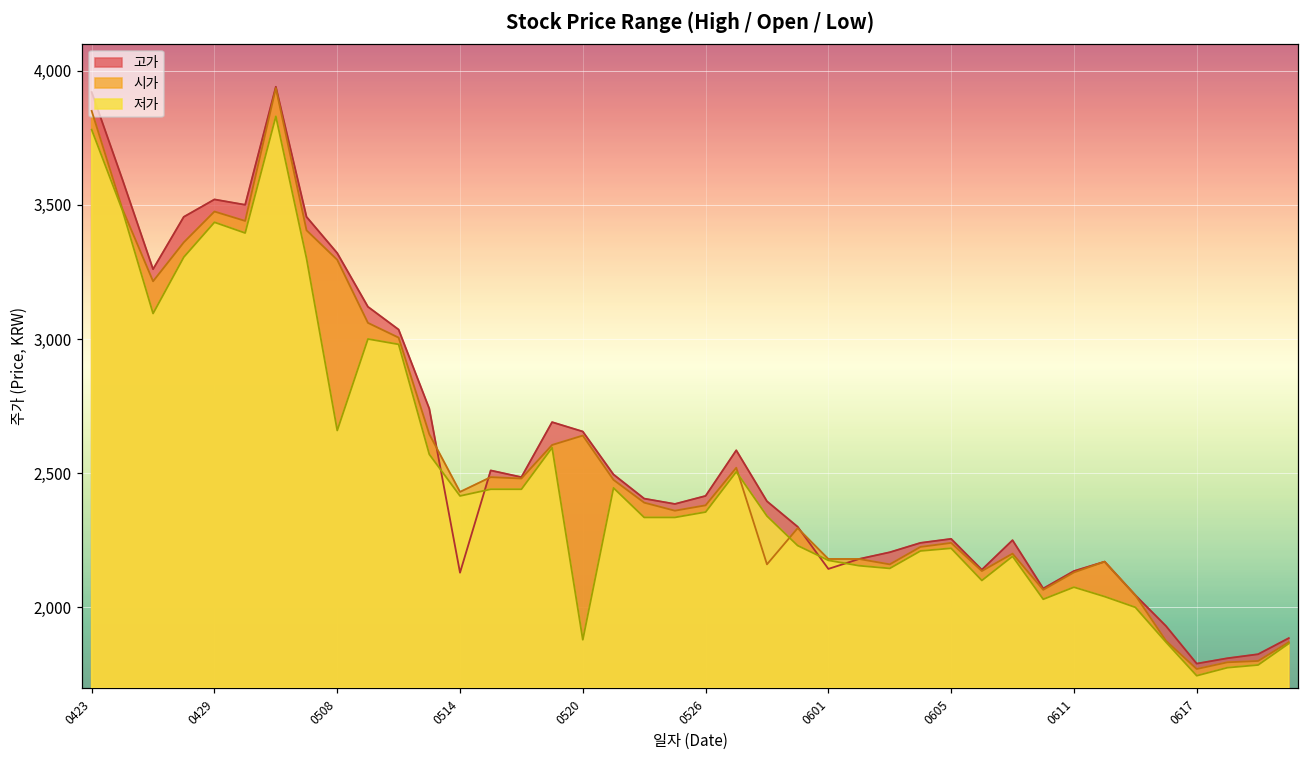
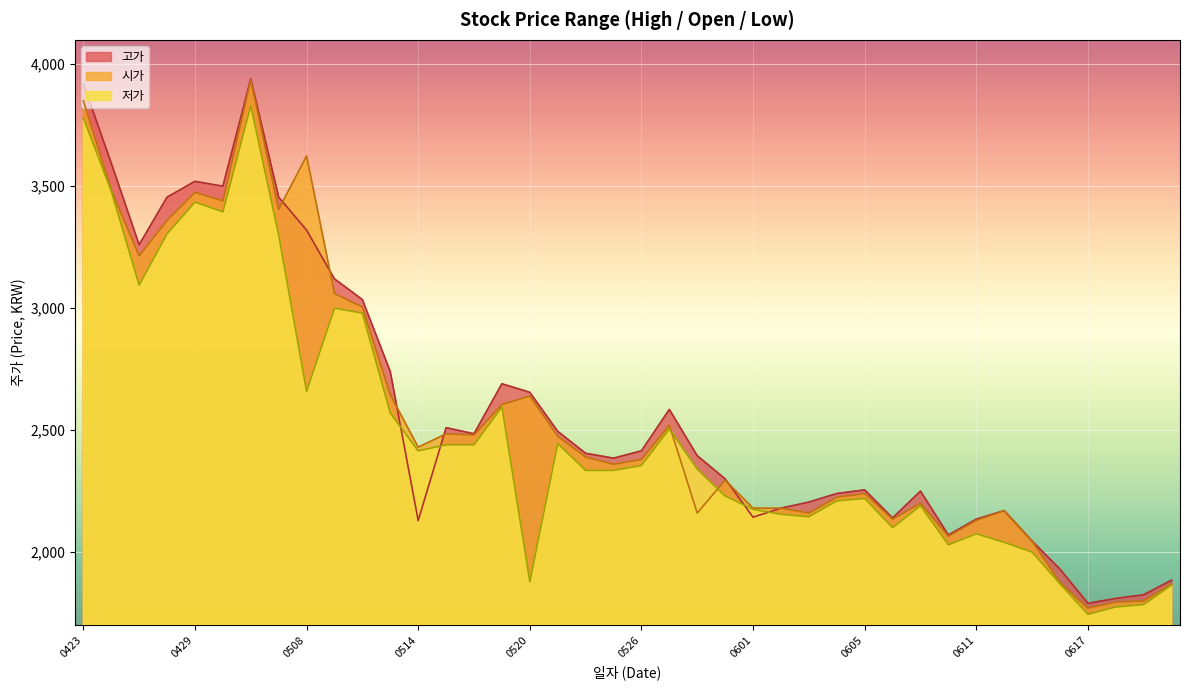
  {
    "고가": {
      "0429": "3,520",
      "0508": "3,320",
      "0514": "2,130",
      "0520": "2,660",
      "0526": "2,420",
      "0601": "2,140",
      "0605": "2,260",
      "0617": "1,790"
    },
    "시가": {
      "0429": "3,480",
-     "0508": "3,300",
+     "0508": "3,620",
      "0514": "2,430",
      "0520": "2,640",
      "0526": "2,380",
      "0605": "2,240",
      "0617": "1,770"
    },
    "저가": {
      "0423": "3,780",
      "0429": "3,440",
      "0508": "2,660",
      "0514": "2,420",
      "0520": "1,880",
      "0526": "2,360",
      "0605": "2,220",
      "0611": "2,080",
      "0617": "1,750"
    }
  }
